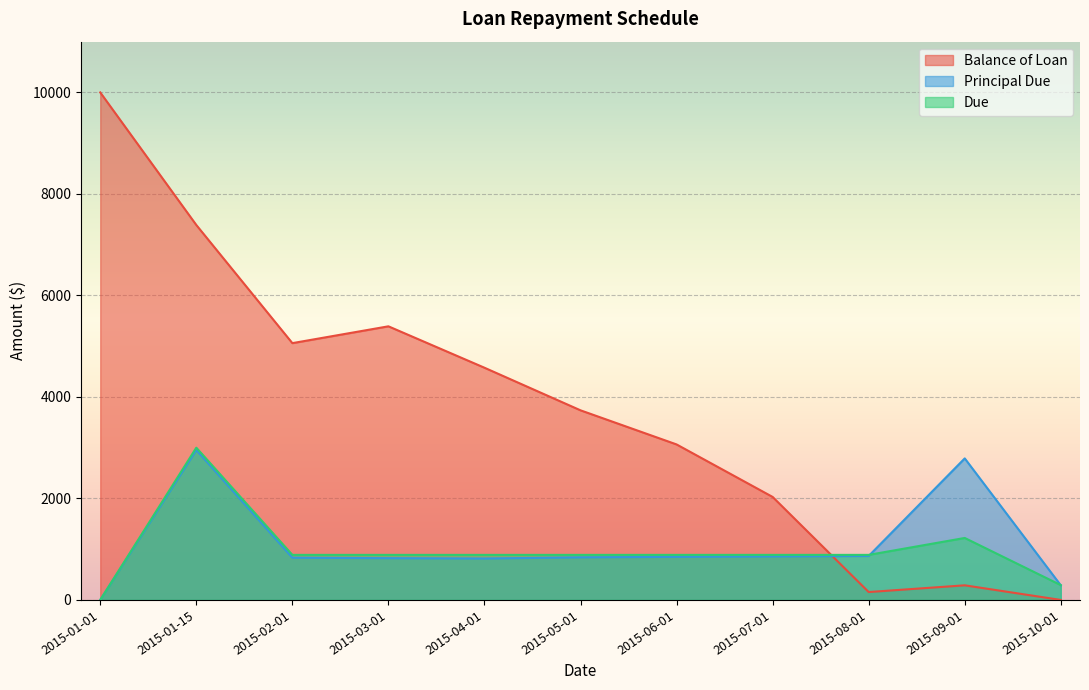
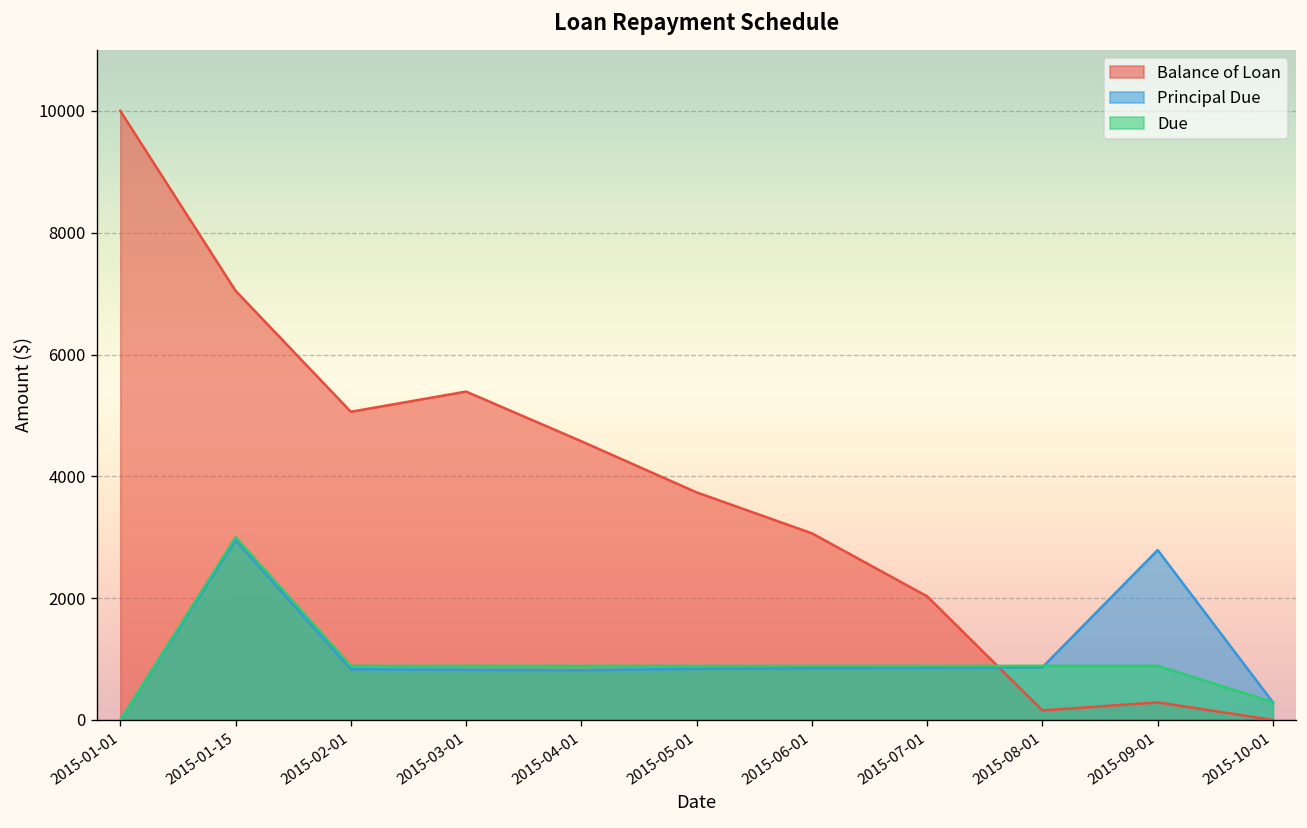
  {
    "Balance of Loan": {
      "2015-01-01": 10000,
-     "2015-01-15": 7400,
+     "2015-01-15": 7000,
      "2015-02-01": 5100,
      "2015-03-01": 5400,
      "2015-04-01": 4600,
      "2015-05-01": 3700,
      "2015-06-01": 3100,
      "2015-07-01": 2000,
      "2015-08-01": 200,
      "2015-09-01": 300,
      "2015-10-01": 0
    },
    "Principal Due": {
      "2015-02-01": 800,
      "2015-03-01": 800,
      "2015-04-01": 800,
      "2015-09-01": 2800
    },
    "Due": {
      "2015-02-01": 900,
      "2015-03-01": 900,
      "2015-04-01": 900,
-     "2015-09-01": 1200
+     "2015-09-01": 900
    }
  }
